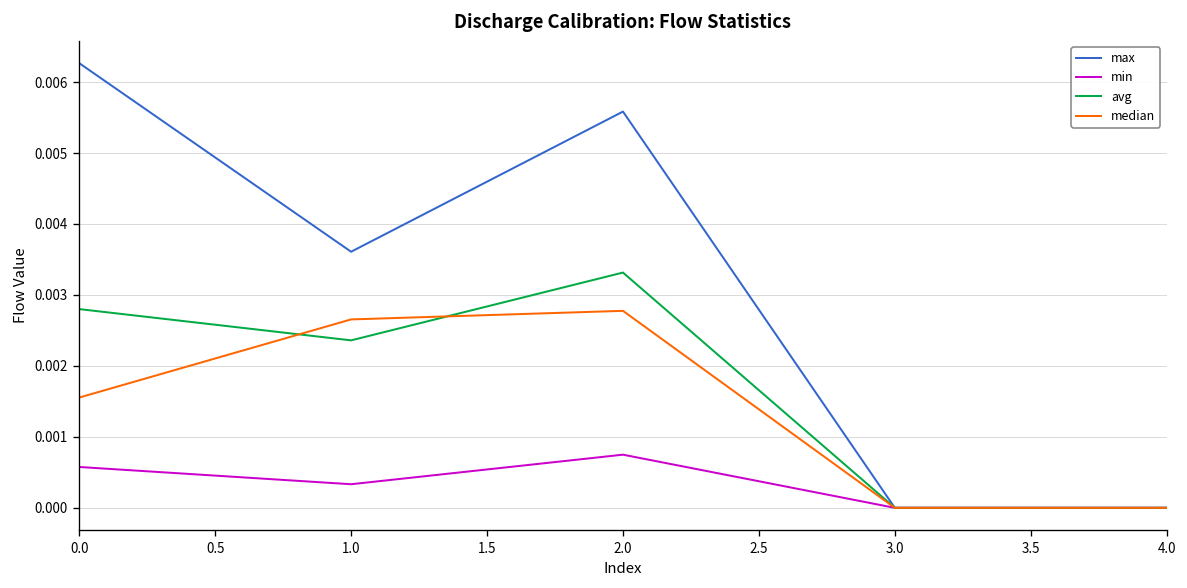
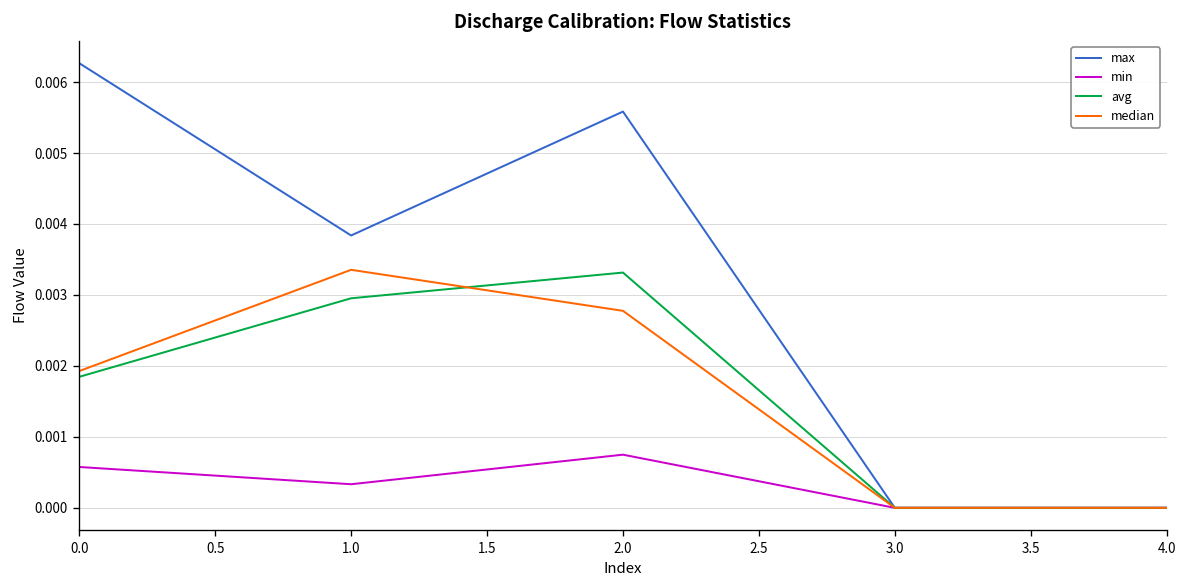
  {
    "max": {
      "0.0": 0.0063,
-     "1.0": 0.0036,
+     "1.0": 0.0038,
      "2.0": 0.0056
    },
    "min": {
      "0.0": 0.0006,
      "1.0": 0.0003,
      "2.0": 0.0007
    },
    "avg": {
-     "0.0": 0.0028,
-     "1.0": 0.0024,
+     "0.0": 0.0018,
+     "1.0": 0.0030,
      "2.0": 0.0033
    },
    "median": {
-     "0.0": 0.0016,
-     "1.0": 0.0027,
+     "0.0": 0.0019,
+     "1.0": 0.0034,
      "2.0": 0.0028
    }
  }
